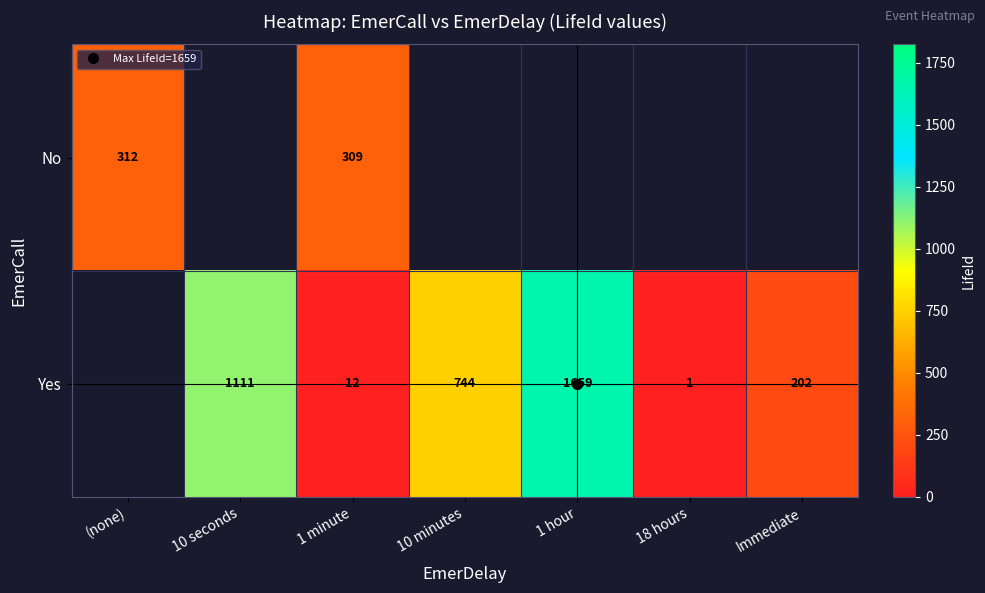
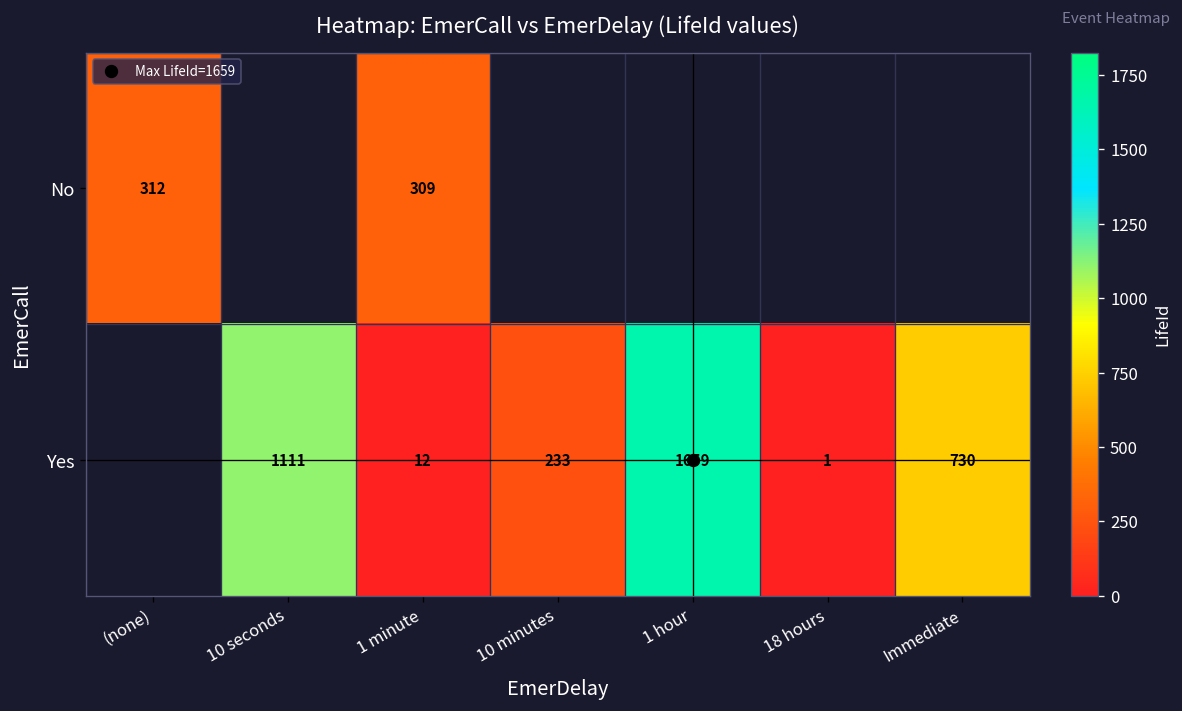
  {
    "No": {
      "(none)": 312,
      "1 minute": 309
    },
    "Yes": {
      "10 seconds": 1111,
      "1 minute": 12,
-     "10 minutes": 744,
+     "10 minutes": 233,
      "18 hours": 1,
-     "Immediate": 202
+     "Immediate": 730
    }
  }
